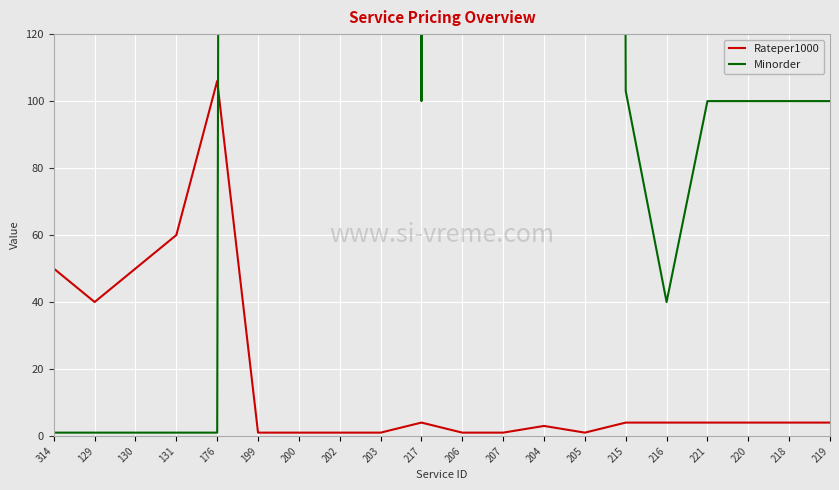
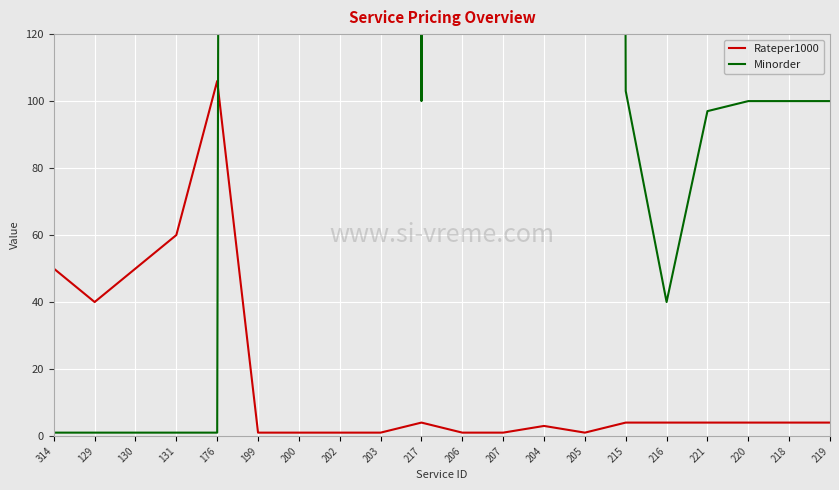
  {
    "Rateper1000": {
      "314": 50,
      "129": 40,
      "130": 50,
      "131": 60,
      "176": 106,
      "199": 1,
      "200": 1,
      "202": 1,
      "203": 1,
      "217": 4,
      "206": 1,
      "207": 1,
      "204": 3,
      "205": 1,
      "215": 4,
      "216": 4,
      "221": 4,
      "220": 4,
      "218": 4,
      "219": 4
    },
    "Minorder": {
      "314": 1,
      "129": 1,
      "130": 1,
      "131": 1,
      "176": 1,
      "217": 100,
      "215": 103,
      "216": 40,
-     "221": 100,
+     "221": 97,
      "220": 100,
      "218": 100,
      "219": 100
    }
  }
